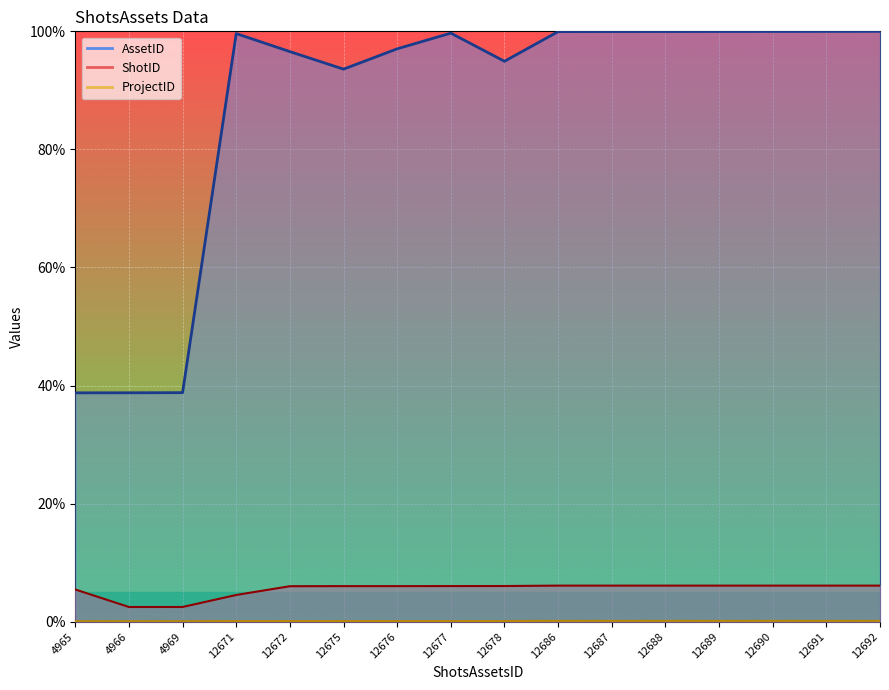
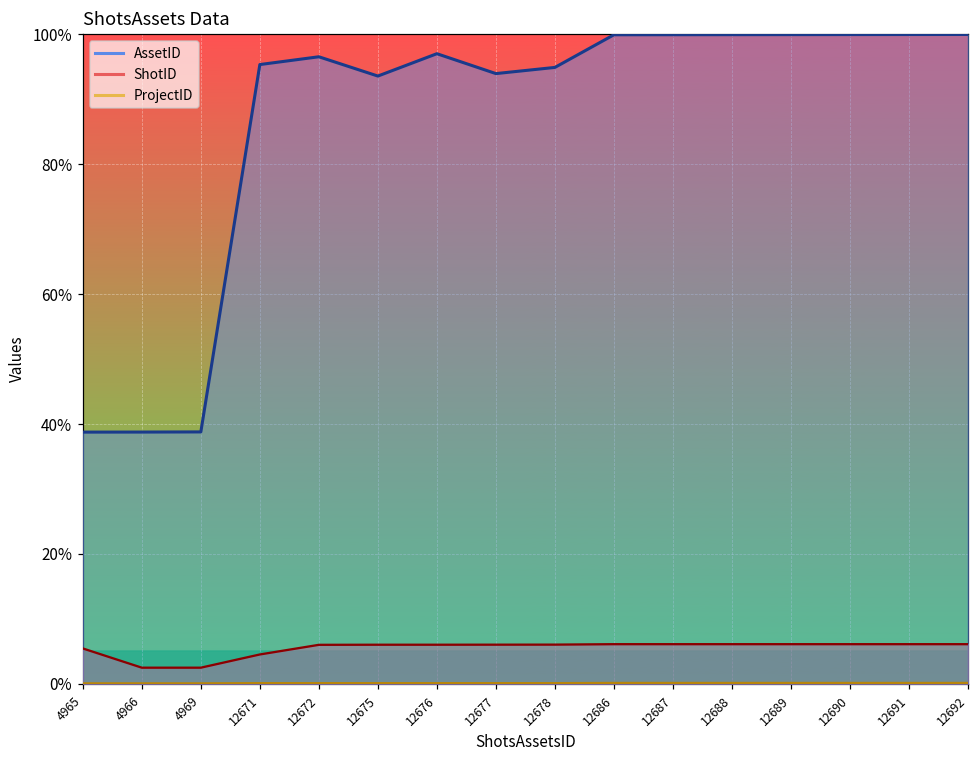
  {
    "ShotID": {
      "4965": "5%",
      "12672": "6%",
      "12675": "6%",
      "12676": "6%",
      "12677": "6%",
      "12678": "6%",
      "12686": "6%",
      "12687": "6%",
      "12688": "6%",
      "12689": "6%",
      "12690": "6%",
      "12691": "6%",
      "12692": "6%"
    },
    "AssetID": {
      "4965": "39%",
      "4966": "39%",
      "4969": "39%",
-     "12671": "100%",
+     "12671": "95%",
      "12672": "97%",
      "12675": "94%",
      "12676": "97%",
-     "12677": "100%",
+     "12677": "94%",
      "12678": "95%",
      "12686": "100%",
      "12687": "100%",
      "12688": "100%",
      "12689": "100%",
      "12690": "100%",
      "12691": "100%",
      "12692": "100%"
    }
  }
